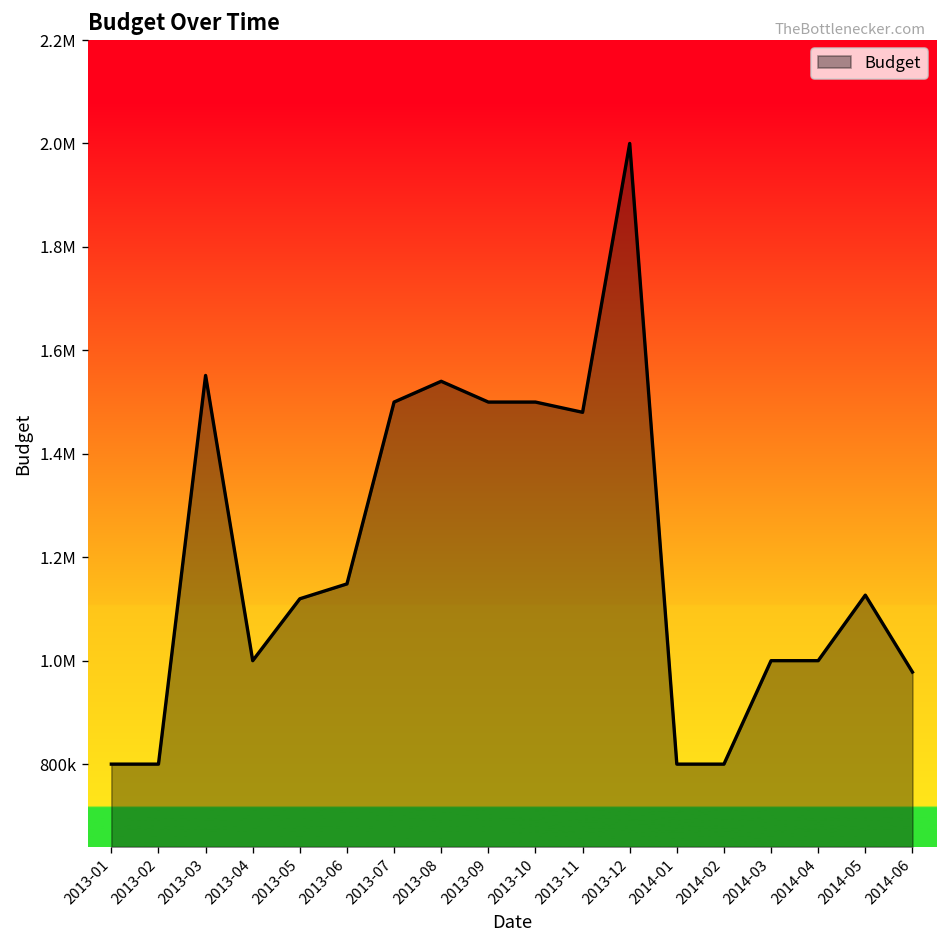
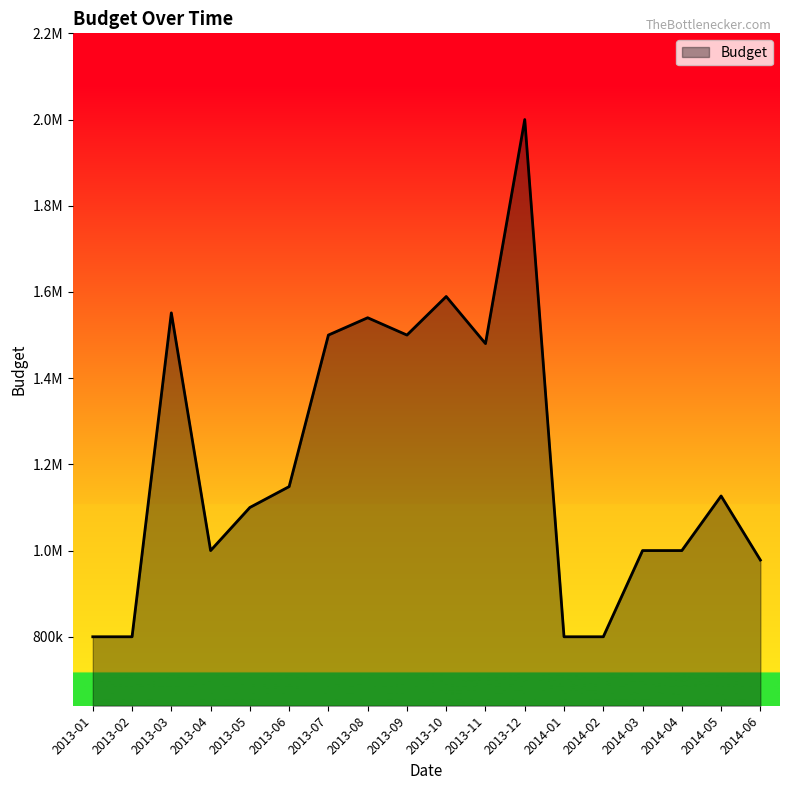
  {
    "2013-01": 800000,
    "2013-02": 800000,
    "2013-03": 1550000,
    "2013-04": 1000000,
-   "2013-05": 1120000,
+   "2013-05": 1100000,
    "2013-06": 1150000,
    "2013-07": 1500000,
    "2013-08": 1540000,
    "2013-09": 1500000,
-   "2013-10": 1500000,
+   "2013-10": 1590000,
    "2013-11": 1480000,
    "2013-12": 2000000,
    "2014-01": 800000,
    "2014-02": 800000,
    "2014-03": 1000000,
    "2014-04": 1000000,
    "2014-05": 1130000,
    "2014-06": 980000
  }
